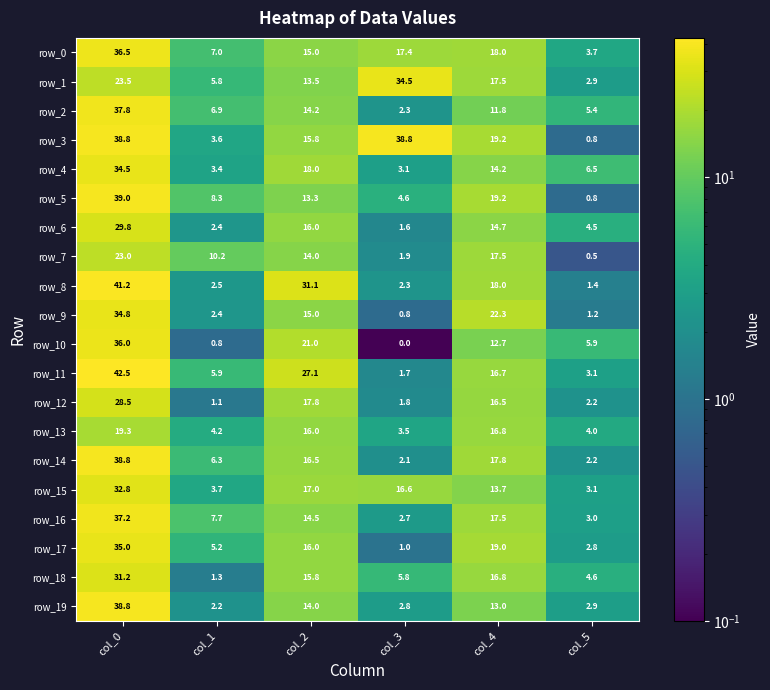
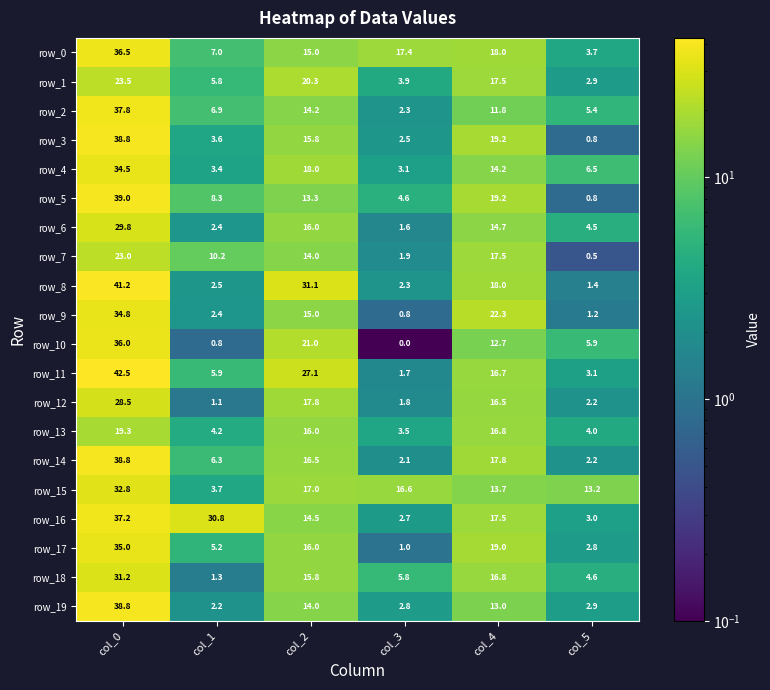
  {
    "row_0": {
      "col_0": 36.5,
      "col_1": 7.0,
      "col_2": 15.0,
      "col_3": 17.4,
      "col_4": 18.0,
      "col_5": 3.7
    },
    "row_1": {
      "col_0": 23.5,
      "col_1": 5.8,
-     "col_2": 13.5,
-     "col_3": 34.5,
+     "col_2": 20.3,
+     "col_3": 3.9,
      "col_4": 17.5,
      "col_5": 2.9
    },
    "row_2": {
      "col_0": 37.8,
      "col_1": 6.9,
      "col_2": 14.2,
      "col_3": 2.3,
      "col_4": 11.8,
      "col_5": 5.4
    },
    "row_3": {
      "col_0": 38.8,
      "col_1": 3.6,
      "col_2": 15.8,
-     "col_3": 38.8,
+     "col_3": 2.5,
      "col_4": 19.2,
      "col_5": 0.8
    },
    "row_4": {
      "col_0": 34.5,
      "col_1": 3.4,
      "col_2": 18.0,
      "col_3": 3.1,
      "col_4": 14.2,
      "col_5": 6.5
    },
    "row_5": {
      "col_0": 39.0,
      "col_1": 8.3,
      "col_2": 13.3,
      "col_3": 4.6,
      "col_4": 19.2,
      "col_5": 0.8
    },
    "row_6": {
      "col_0": 29.8,
      "col_1": 2.4,
      "col_2": 16.0,
      "col_3": 1.6,
      "col_4": 14.7,
      "col_5": 4.5
    },
    "row_7": {
      "col_0": 23.0,
      "col_1": 10.2,
      "col_2": 14.0,
      "col_3": 1.9,
      "col_4": 17.5,
      "col_5": 0.5
    },
    "row_8": {
      "col_0": 41.2,
      "col_1": 2.5,
      "col_2": 31.1,
      "col_3": 2.3,
      "col_4": 18.0,
      "col_5": 1.4
    },
    "row_9": {
      "col_0": 34.8,
      "col_1": 2.4,
      "col_2": 15.0,
      "col_3": 0.8,
      "col_4": 22.3,
      "col_5": 1.2
    },
    "row_10": {
      "col_0": 36.0,
      "col_1": 0.8,
      "col_2": 21.0,
      "col_3": 0.0,
      "col_4": 12.7,
      "col_5": 5.9
    },
    "row_11": {
      "col_0": 42.5,
      "col_1": 5.9,
      "col_2": 27.1,
      "col_3": 1.7,
      "col_4": 16.7,
      "col_5": 3.1
    },
    "row_12": {
      "col_0": 28.5,
      "col_1": 1.1,
      "col_2": 17.8,
      "col_3": 1.8,
      "col_4": 16.5,
      "col_5": 2.2
    },
    "row_13": {
      "col_0": 19.3,
      "col_1": 4.2,
      "col_2": 16.0,
      "col_3": 3.5,
      "col_4": 16.8,
      "col_5": 4.0
    },
    "row_14": {
      "col_0": 38.8,
      "col_1": 6.3,
      "col_2": 16.5,
      "col_3": 2.1,
      "col_4": 17.8,
      "col_5": 2.2
    },
    "row_15": {
      "col_0": 32.8,
      "col_1": 3.7,
      "col_2": 17.0,
      "col_3": 16.6,
      "col_4": 13.7,
-     "col_5": 3.1
+     "col_5": 13.2
    },
    "row_16": {
      "col_0": 37.2,
-     "col_1": 7.7,
+     "col_1": 30.8,
      "col_2": 14.5,
      "col_3": 2.7,
      "col_4": 17.5,
      "col_5": 3.0
    },
    "row_17": {
      "col_0": 35.0,
      "col_1": 5.2,
      "col_2": 16.0,
      "col_3": 1.0,
      "col_4": 19.0,
      "col_5": 2.8
    },
    "row_18": {
      "col_0": 31.2,
      "col_1": 1.3,
      "col_2": 15.8,
      "col_3": 5.8,
      "col_4": 16.8,
      "col_5": 4.6
    },
    "row_19": {
      "col_0": 38.8,
      "col_1": 2.2,
      "col_2": 14.0,
      "col_3": 2.8,
      "col_4": 13.0,
      "col_5": 2.9
    }
  }
